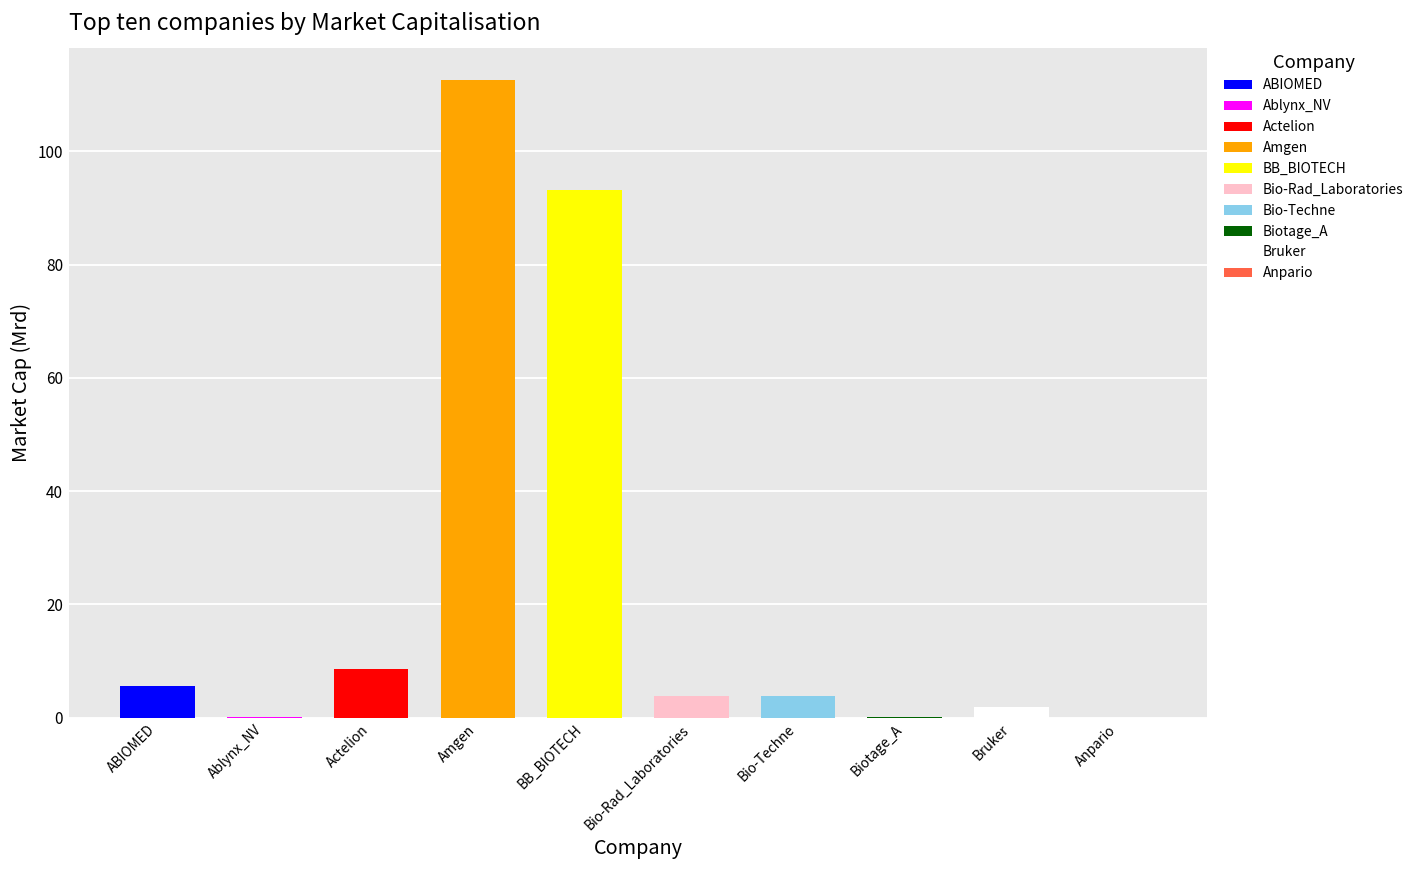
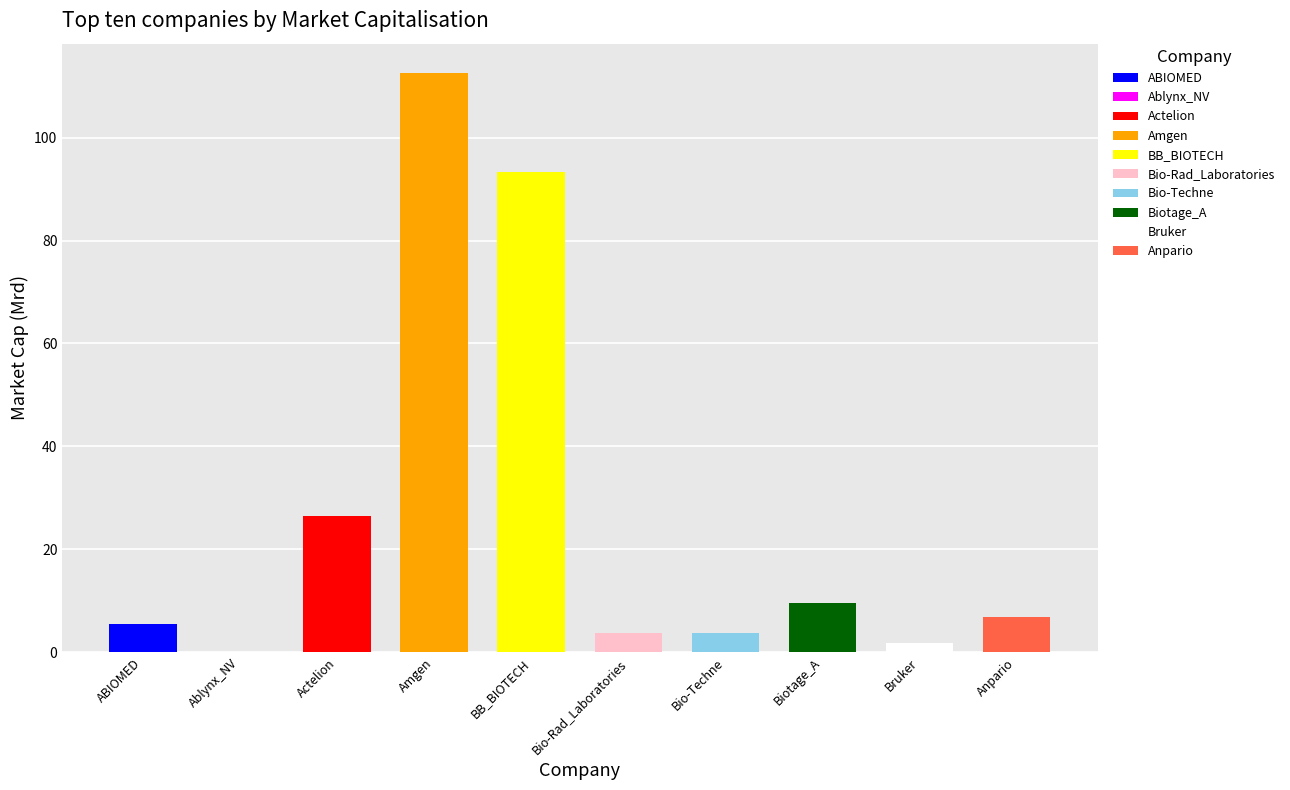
  {
    "ABIOMED": 6,
-   "Actelion": 9,
+   "Actelion": 27,
    "Amgen": 113,
    "BB_BIOTECH": 93,
    "Bio-Rad_Laboratories": 4,
    "Bio-Techne": 4,
-   "Biotage_A": 0,
+   "Biotage_A": 10,
    "Bruker": 2,
-   "Anpario": 0
+   "Anpario": 7
  }
